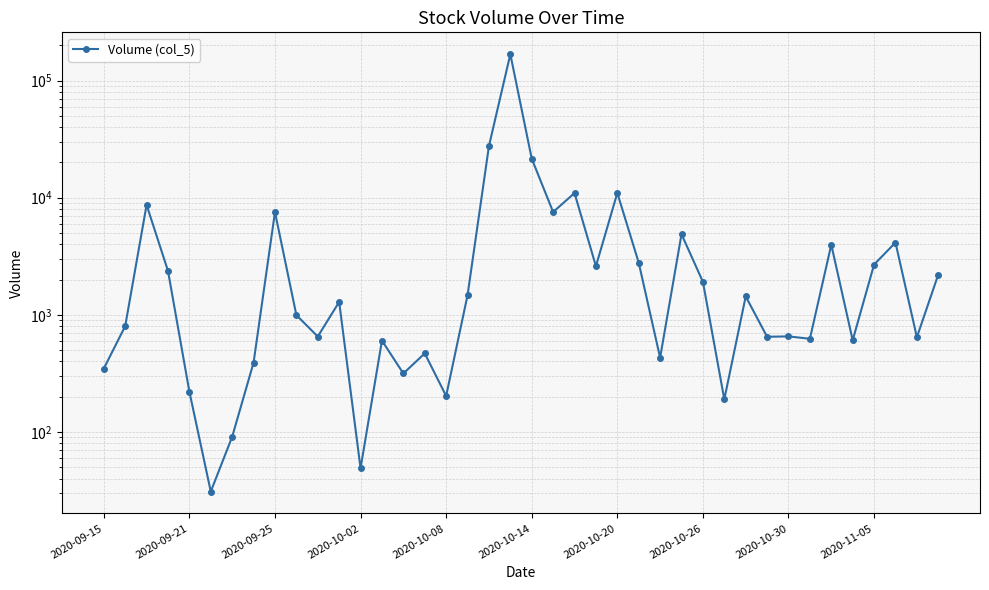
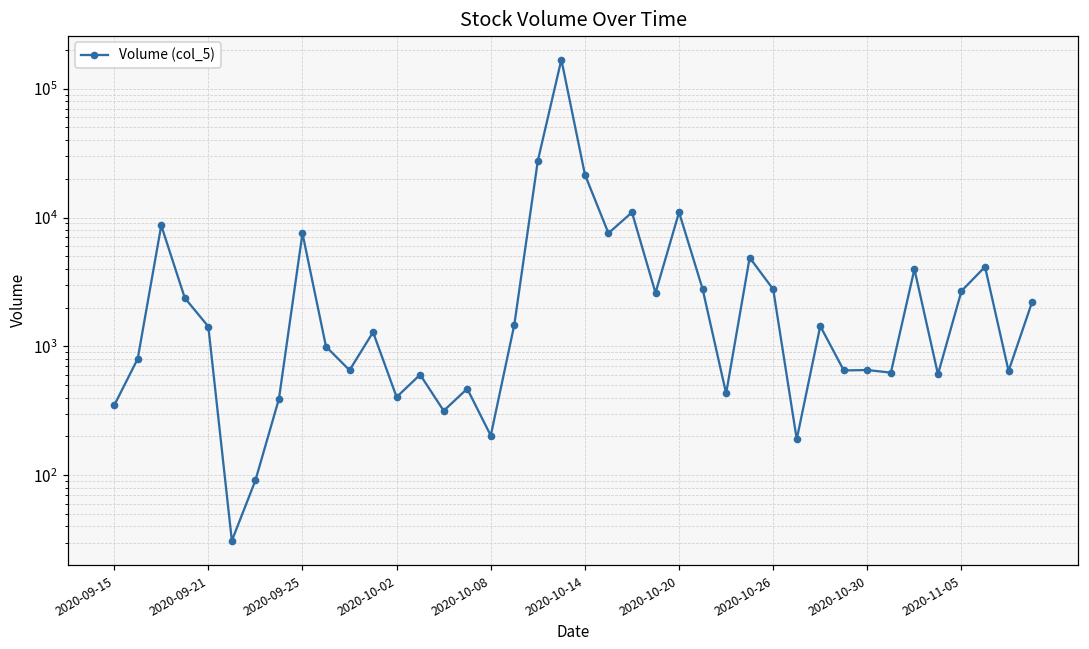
  {
    "2020-09-15": 350,
-   "2020-09-21": 220,
+   "2020-09-21": 1400,
    "2020-09-25": 8000,
-   "2020-10-02": 49,
+   "2020-10-02": 400,
    "2020-10-08": 200,
    "2020-10-14": 22000,
    "2020-10-20": 11000,
-   "2020-10-26": 1900,
+   "2020-10-26": 2800,
    "2020-10-30": 700,
    "2020-11-05": 2700
  }
